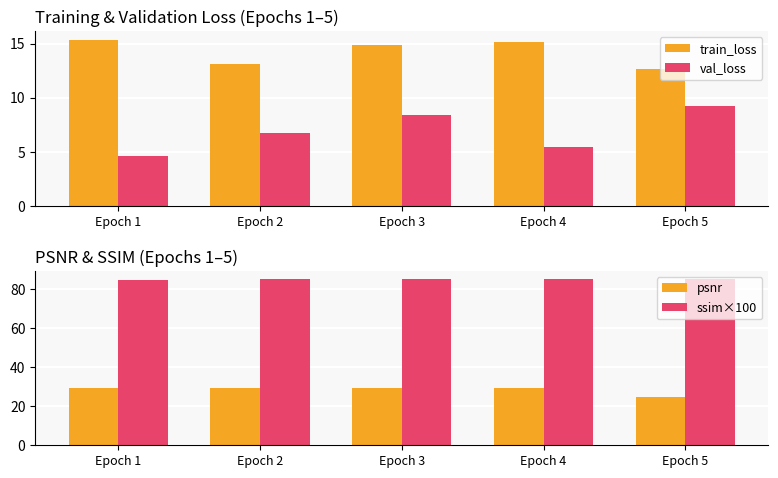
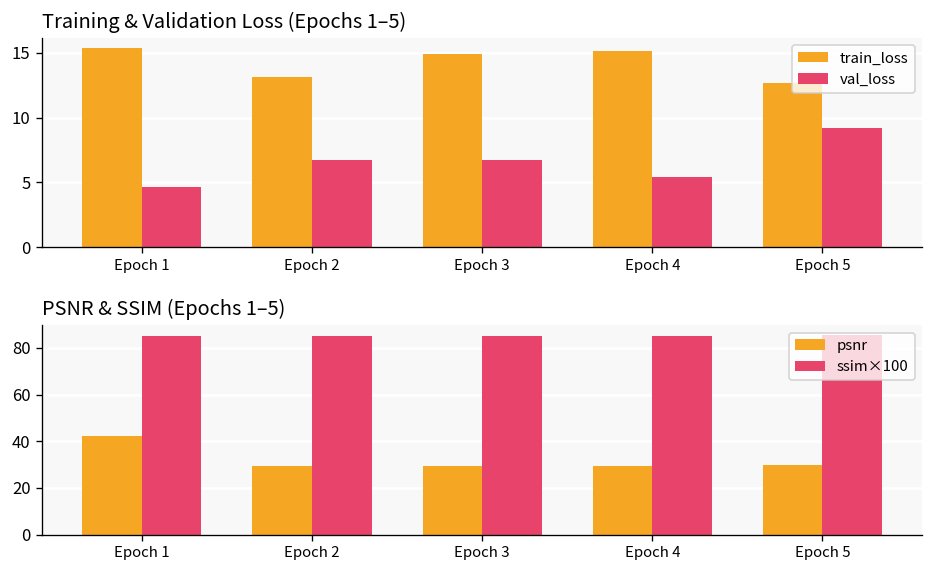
  {
    "Training & Validation Loss (Epochs 1–5)": {
      "train_loss": {
        "Epoch 1": 15.4,
        "Epoch 2": 13.1,
        "Epoch 3": 14.9,
        "Epoch 4": 15.1
      },
      "val_loss": {
        "Epoch 1": 4.6,
        "Epoch 2": 6.7,
-       "Epoch 3": 8.4,
+       "Epoch 3": 6.7,
        "Epoch 4": 5.4,
        "Epoch 5": 9.2
      }
    },
    "PSNR & SSIM (Epochs 1–5)": {
      "psnr": {
-       "Epoch 1": 30,
+       "Epoch 1": 42,
        "Epoch 2": 30,
        "Epoch 3": 30,
        "Epoch 4": 30,
-       "Epoch 5": 25
+       "Epoch 5": 30
      },
      "ssim×100": {
        "Epoch 1": 85,
        "Epoch 2": 85,
        "Epoch 3": 85,
        "Epoch 4": 85
      }
    }
  }
